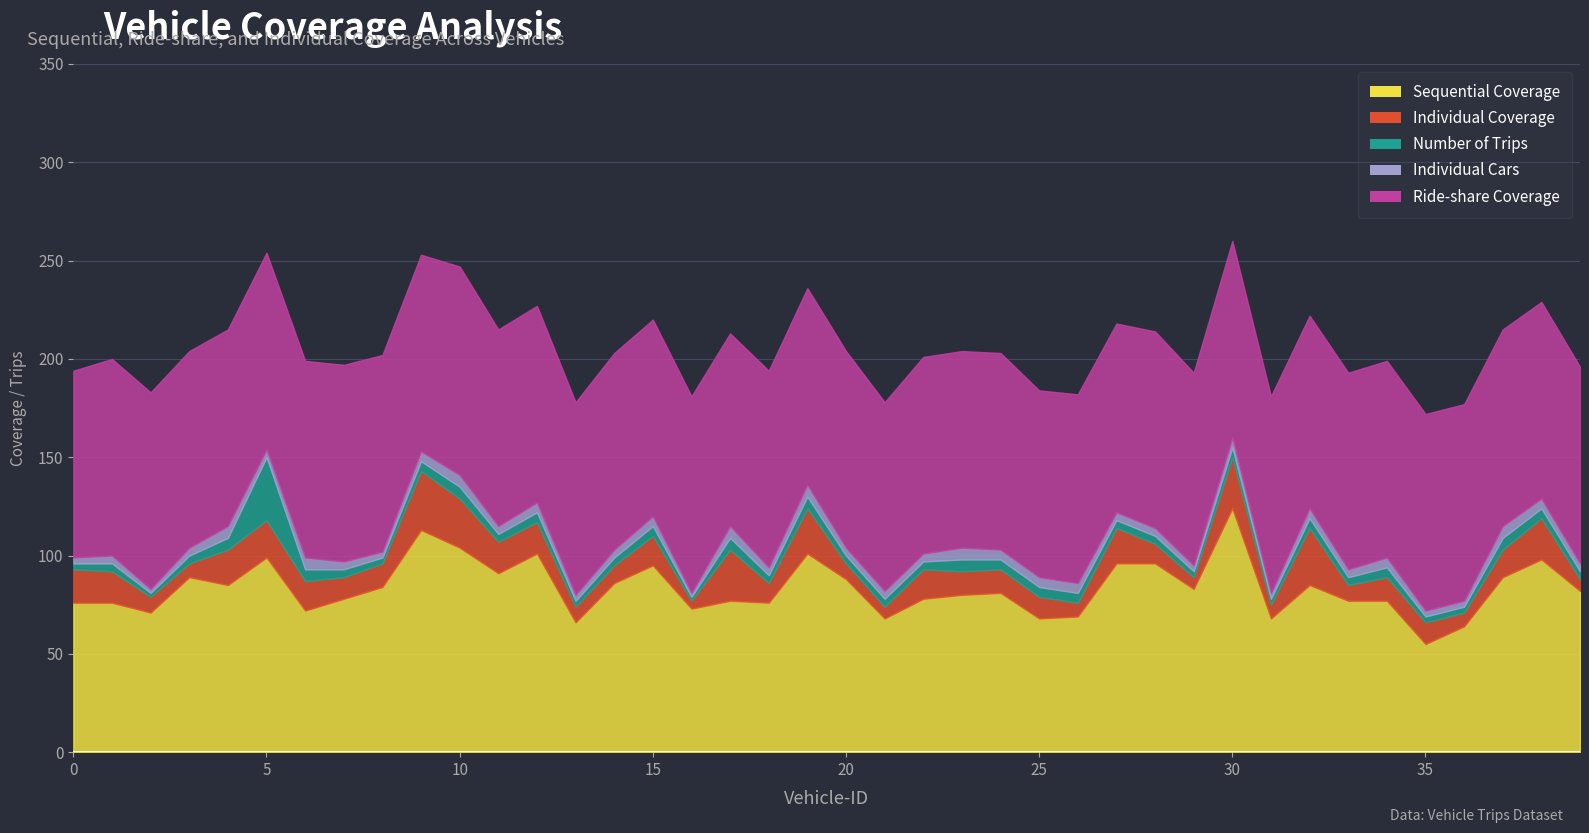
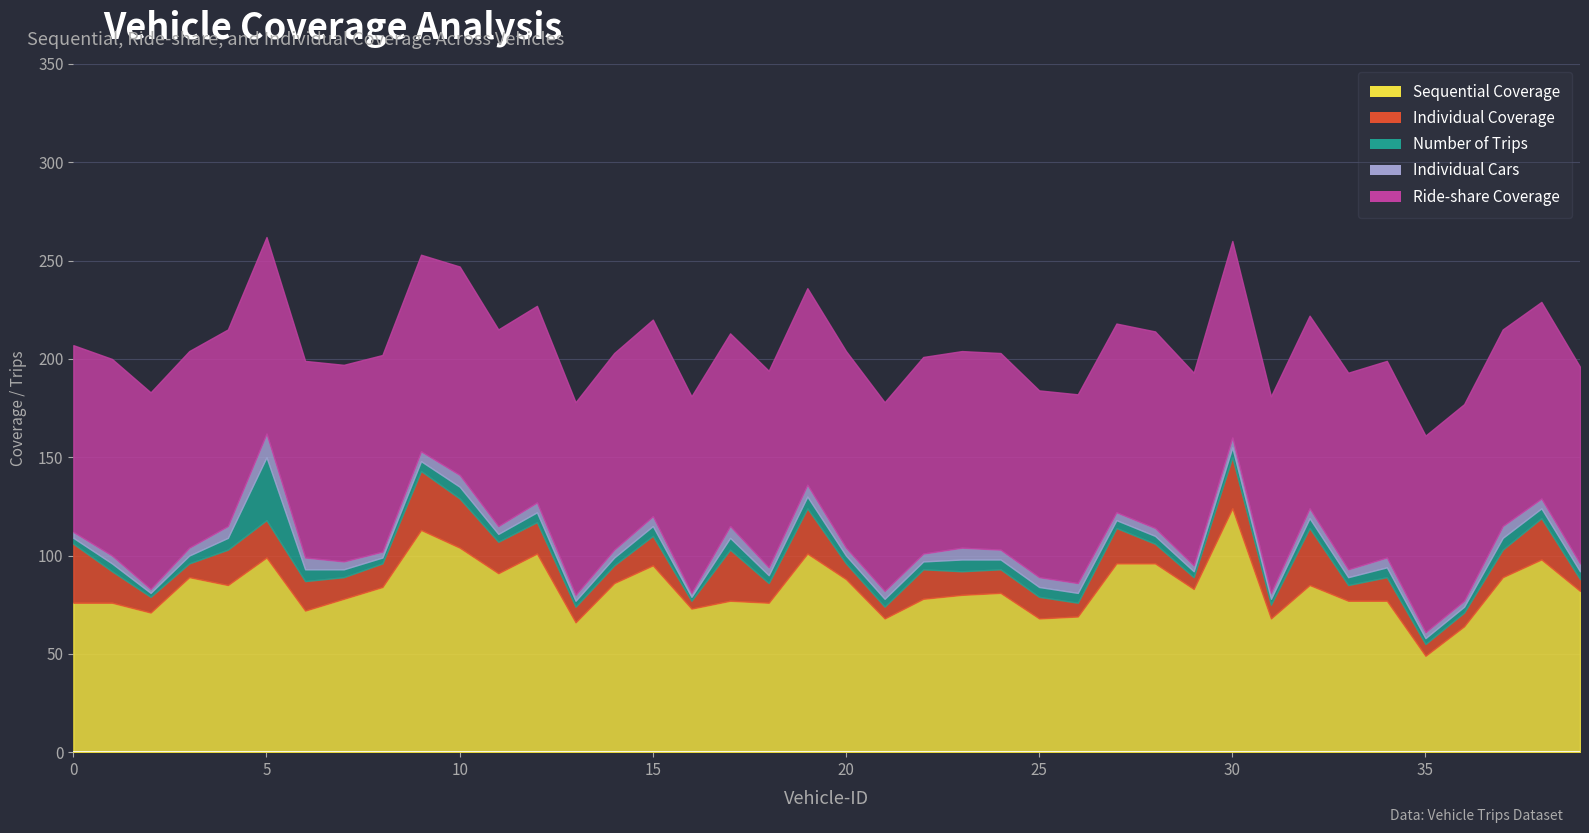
  {
    "Sequential Coverage": {
      "0": 76,
      "5": 99,
      "10": 104,
      "15": 95,
      "20": 88,
      "25": 68,
      "30": 124,
-     "35": 55
+     "35": 49
    },
    "Individual Coverage": {
-     "0": 17,
+     "0": 30,
      "5": 19,
      "10": 25,
      "15": 15,
      "20": 8,
      "25": 11,
      "30": 26,
-     "35": 11
+     "35": 6
    },
    "Number of Trips": {
      "0": 3,
      "5": 32,
      "10": 6,
      "15": 5,
      "20": 4,
      "25": 5,
      "30": 5,
      "35": 3
    },
    "Individual Cars": {
      "0": 3,
-     "5": 4,
+     "5": 12,
      "10": 6,
      "15": 5,
      "20": 4,
      "25": 5,
      "30": 5,
      "35": 3
    },
    "Ride-share Coverage": {
      "0": 95,
      "5": 100,
      "10": 106,
      "15": 100,
      "20": 100,
      "25": 95,
      "30": 100,
      "35": 100
    }
  }
